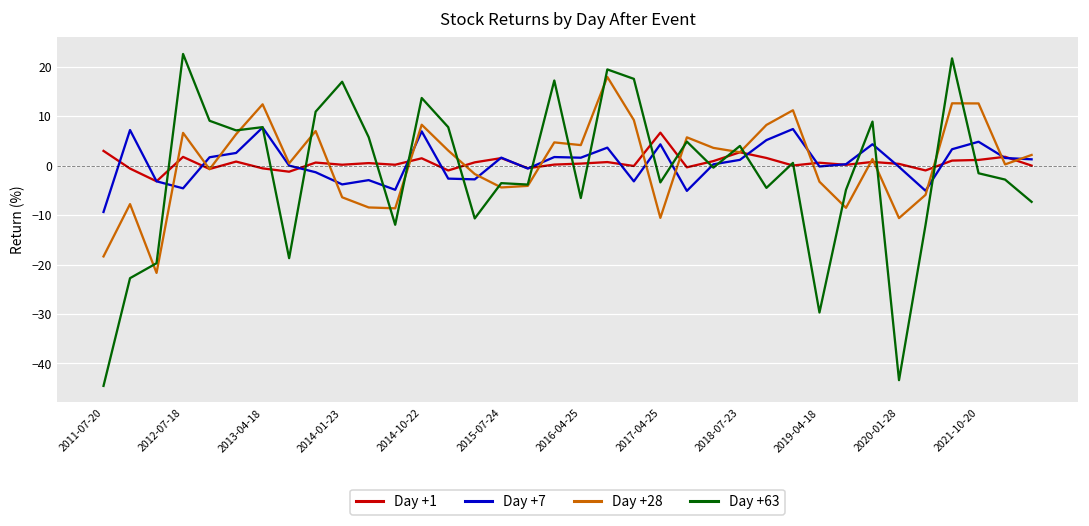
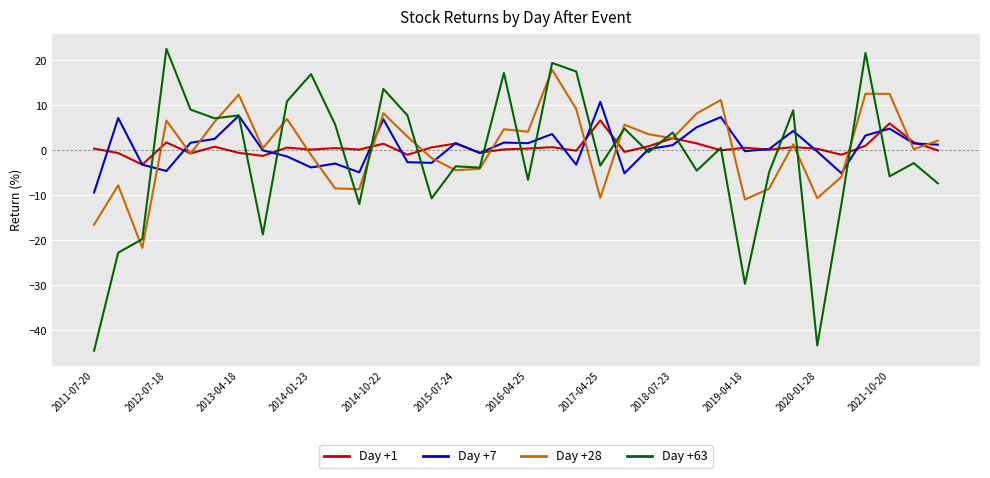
  {
    "Day +1": {
-     "2011-07-20": 3,
+     "2011-07-20": 0,
      "2012-07-18": 2,
      "2013-04-18": -1,
      "2014-01-23": 0,
      "2014-10-22": 1,
      "2016-04-25": 0,
      "2017-04-25": 7,
      "2019-04-18": 1,
      "2020-01-28": 0,
-     "2021-10-20": 1
+     "2021-10-20": 6
    },
    "Day +7": {
      "2011-07-20": -9,
      "2012-07-18": -5,
      "2014-01-23": -4,
      "2014-10-22": 7,
      "2016-04-25": 2,
-     "2017-04-25": 4,
+     "2017-04-25": 11,
      "2018-07-23": 1,
      "2019-04-18": 0,
      "2020-01-28": 0,
      "2021-10-20": 5
    },
    "Day +28": {
-     "2011-07-20": -18,
+     "2011-07-20": -17,
      "2012-07-18": 7,
      "2013-04-18": 12,
-     "2014-01-23": -6,
+     "2014-01-23": -1,
      "2014-10-22": 8,
      "2015-07-24": -4,
      "2016-04-25": 4,
      "2017-04-25": -11,
-     "2019-04-18": -3,
+     "2019-04-18": -11,
      "2020-01-28": -11,
      "2021-10-20": 13
    },
    "Day +63": {
      "2011-07-20": -45,
      "2012-07-18": 23,
      "2014-01-23": 17,
      "2014-10-22": 14,
      "2015-07-24": -4,
      "2016-04-25": -7,
      "2017-04-25": -3,
      "2018-07-23": 4,
      "2019-04-18": -30,
      "2020-01-28": -43,
-     "2021-10-20": -2
+     "2021-10-20": -6
    }
  }
